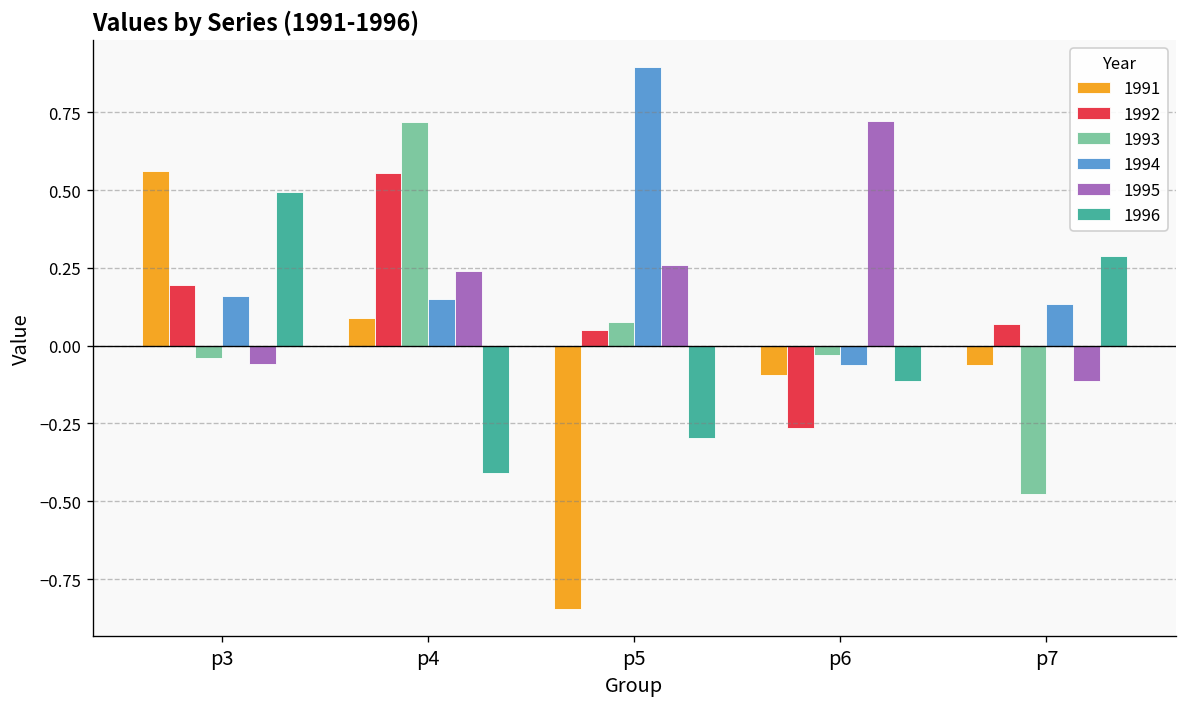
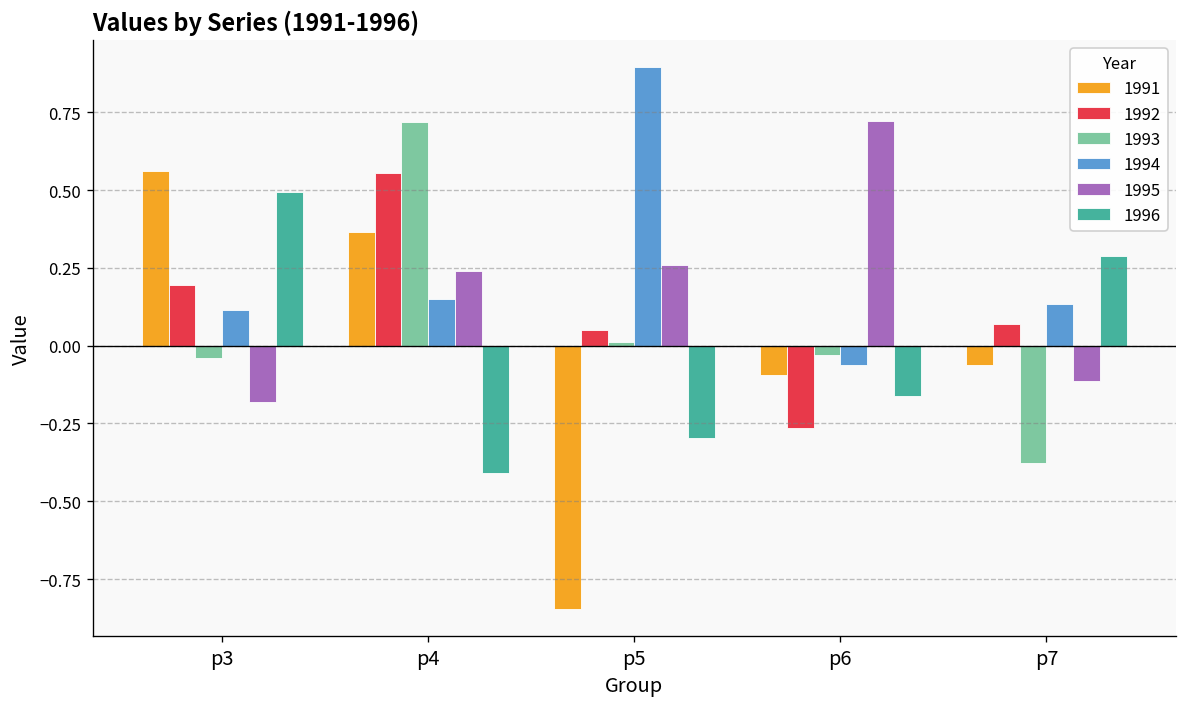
  {
    "1991": {
      "p3": 0.56,
-     "p4": 0.09,
+     "p4": 0.37,
      "p5": -0.85,
      "p6": -0.09,
      "p7": -0.06
    },
    "1992": {
      "p3": 0.20,
      "p4": 0.55,
      "p5": 0.05,
      "p6": -0.26,
      "p7": 0.07
    },
    "1993": {
      "p3": -0.04,
      "p4": 0.72,
-     "p5": 0.07,
+     "p5": 0.01,
      "p6": -0.03,
-     "p7": -0.48
+     "p7": -0.38
    },
    "1994": {
-     "p3": 0.16,
+     "p3": 0.12,
      "p4": 0.15,
      "p5": 0.89,
      "p6": -0.06,
      "p7": 0.13
    },
    "1995": {
-     "p3": -0.06,
+     "p3": -0.18,
      "p4": 0.24,
      "p5": 0.26,
      "p6": 0.72,
      "p7": -0.12
    },
    "1996": {
      "p3": 0.49,
      "p4": -0.41,
      "p5": -0.30,
-     "p6": -0.11,
+     "p6": -0.16,
      "p7": 0.29
    }
  }
